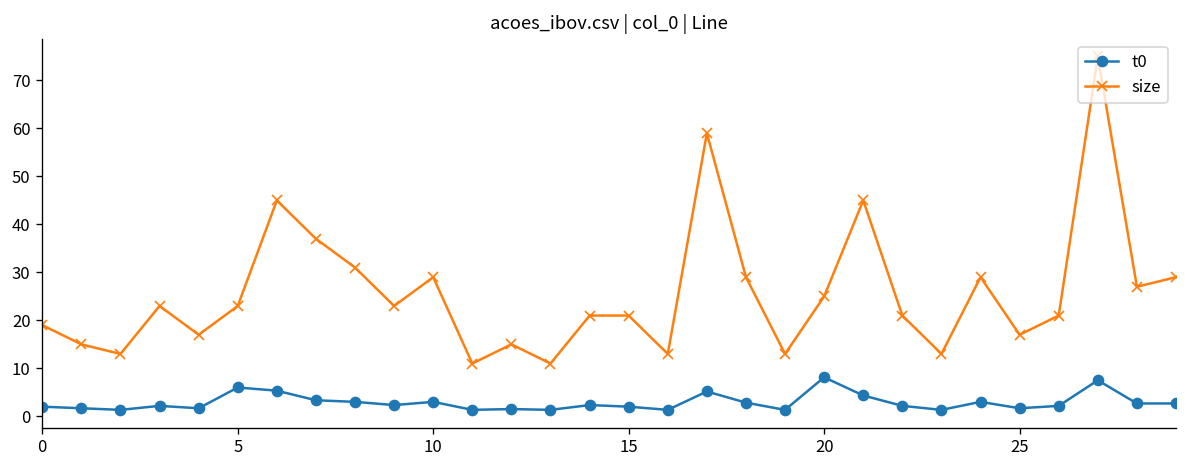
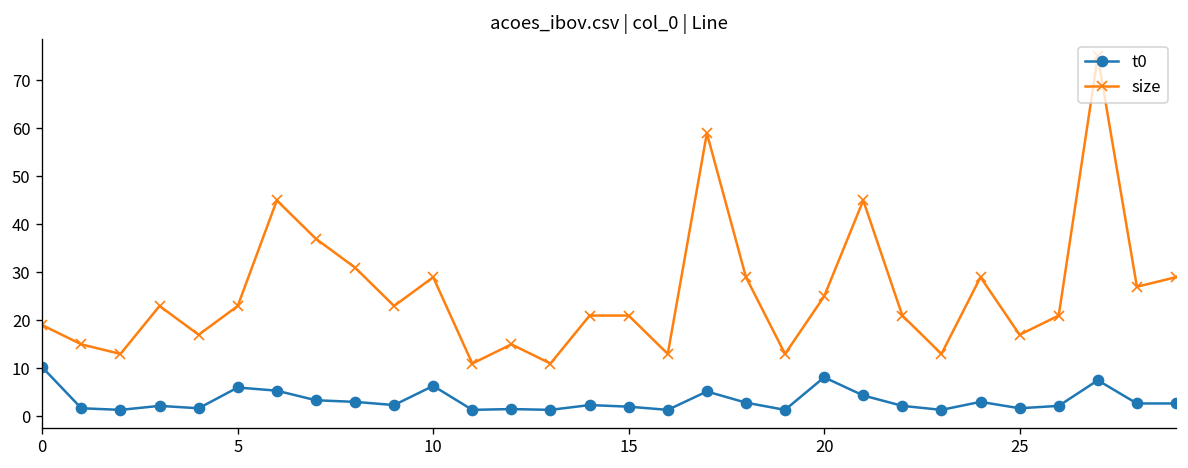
  {
    "t0": {
-     "0": 2,
+     "0": 10,
      "5": 6,
-     "10": 3,
+     "10": 6,
      "15": 2,
      "20": 8,
      "25": 2
    },
    "size": {
      "0": 19,
      "5": 23,
      "10": 29,
      "15": 21,
      "20": 25,
      "25": 17
    }
  }
